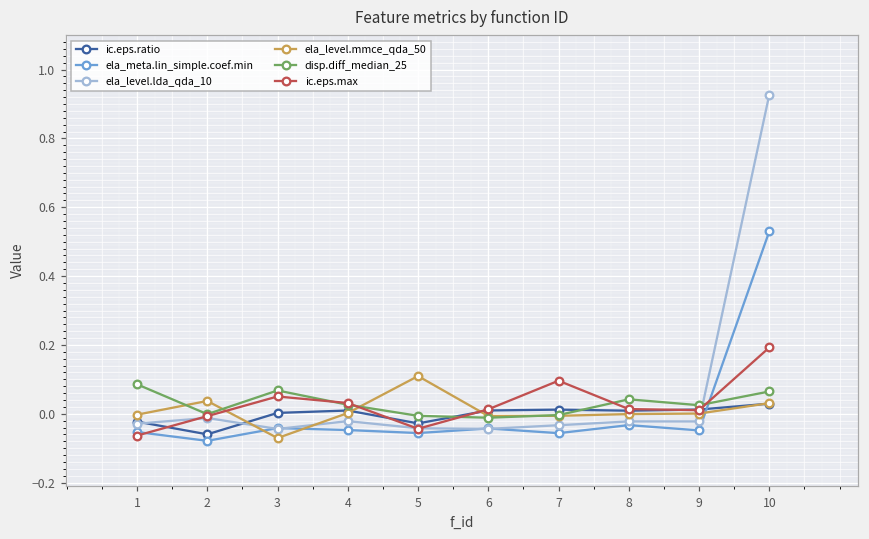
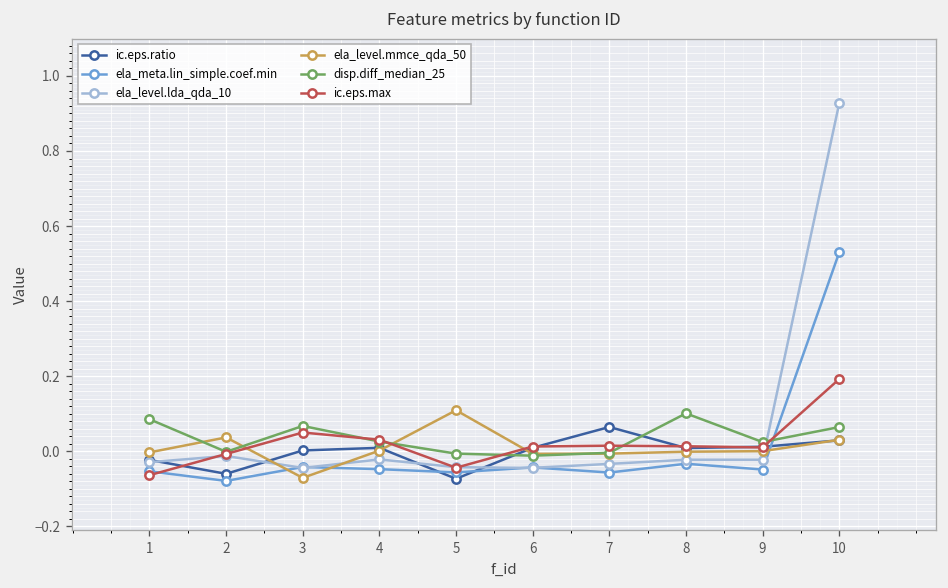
  {
    "ic.eps.ratio": {
      "2": -0.06,
      "3": 0.00,
-     "5": -0.03,
-     "7": 0.01
+     "5": -0.07,
+     "7": 0.06
    },
    "ela_level.mmce_qda_50": {
      "1": 0.00,
      "2": 0.04,
      "3": -0.07,
      "5": 0.11,
      "8": 0.00,
      "9": 0.00
    },
    "disp.diff_median_25": {
      "1": 0.09,
      "3": 0.07,
      "5": -0.01,
-     "8": 0.04,
+     "8": 0.10,
      "9": 0.02,
      "10": 0.06
    },
    "ic.eps.max": {
      "1": -0.06,
      "3": 0.05,
-     "7": 0.10,
+     "7": 0.02,
      "10": 0.19
    }
  }
